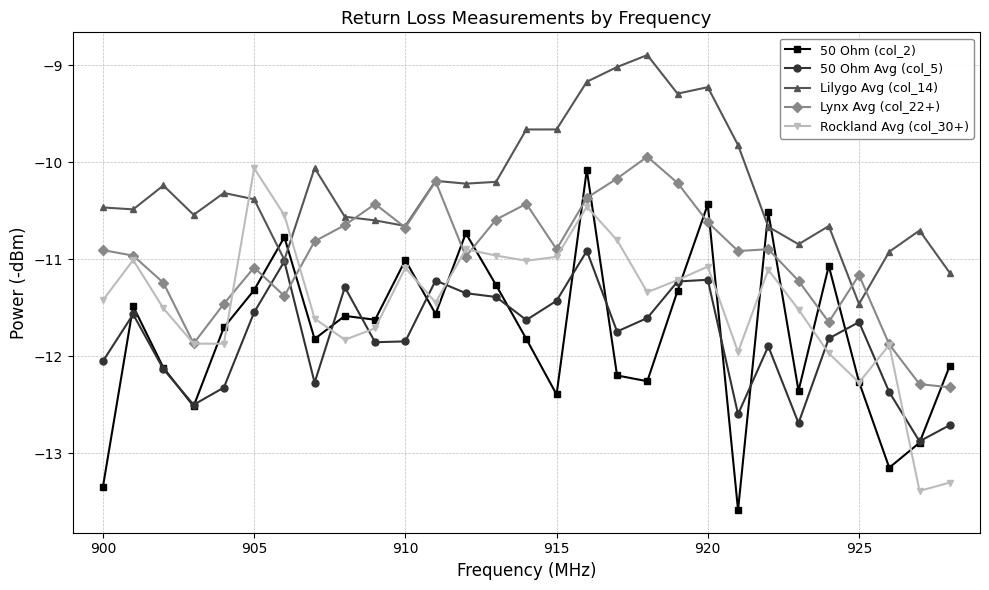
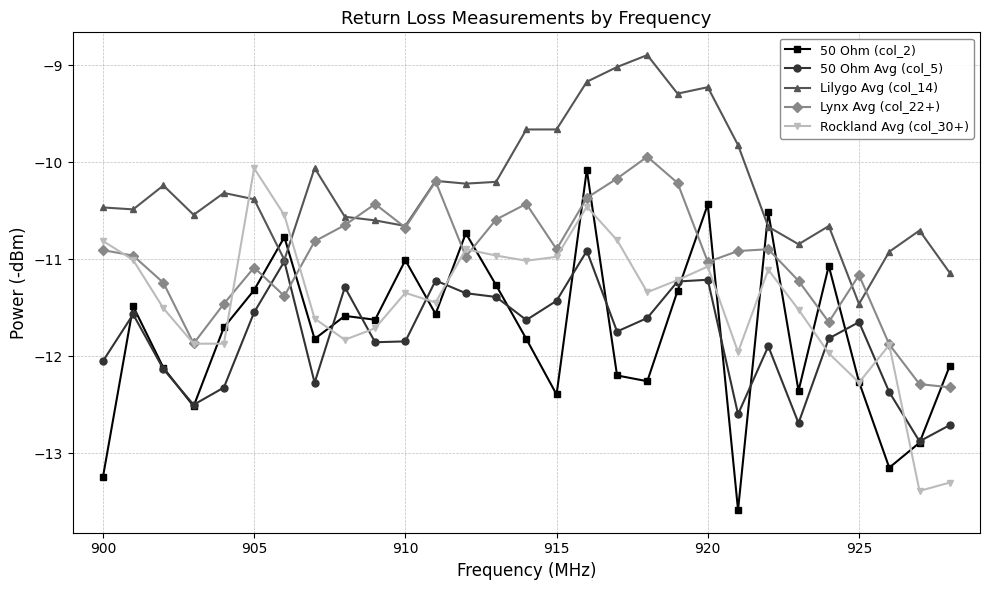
  {
    "50 Ohm (col_2)": {
-     "900": -13.3,
+     "900": -13.2,
      "905": -11.3,
      "910": -11.0,
      "915": -12.4,
      "920": -10.4
    },
    "Lynx Avg (col_22+)": {
      "900": -10.9,
      "905": -11.1,
      "915": -10.9,
-     "920": -10.6,
+     "920": -11.0,
      "925": -11.2
    },
    "Rockland Avg (col_30+)": {
-     "900": -11.4,
+     "900": -10.8,
      "905": -10.1,
-     "910": -11.1,
+     "910": -11.3,
      "915": -11.0,
      "920": -11.1
    }
  }
